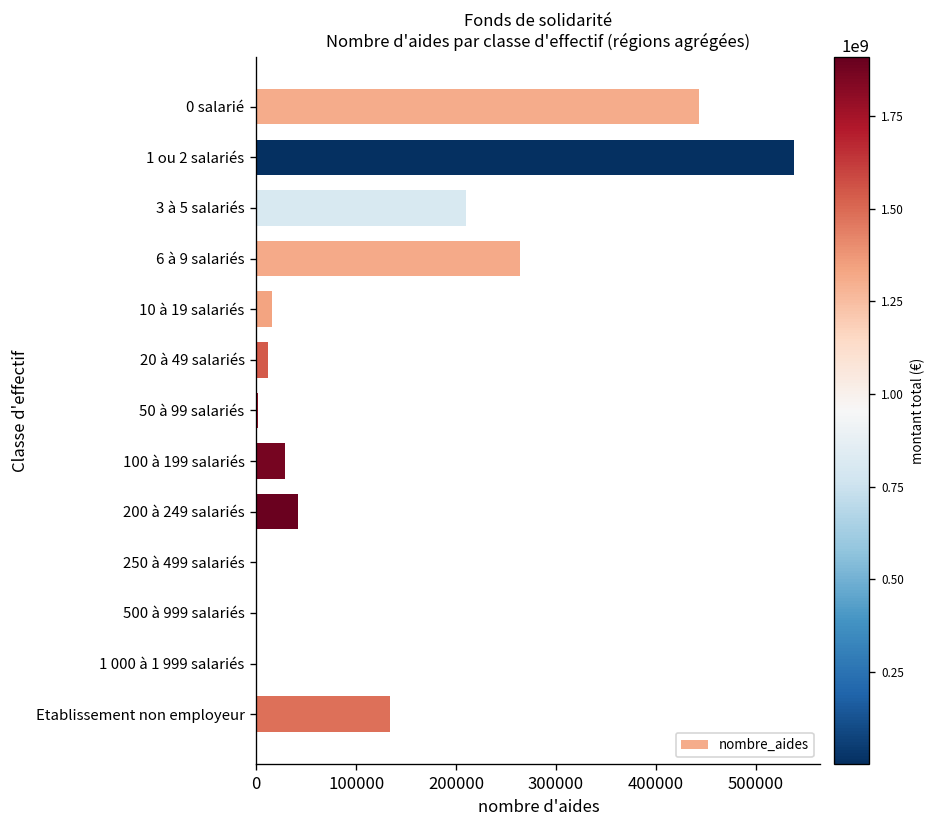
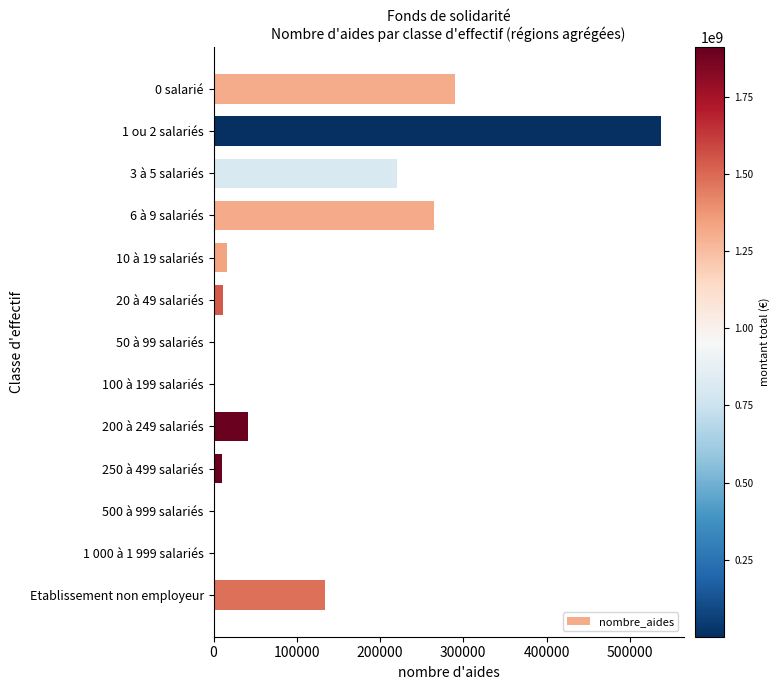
  {
-   "0 salarié": 440000,
+   "0 salarié": 290000,
    "1 ou 2 salariés": 540000,
-   "3 à 5 salariés": 210000,
+   "3 à 5 salariés": 220000,
    "6 à 9 salariés": 260000,
    "10 à 19 salariés": 20000,
    "20 à 49 salariés": 10000,
-   "100 à 199 salariés": 30000,
+   "100 à 199 salariés": 0,
    "200 à 249 salariés": 40000,
-   "250 à 499 salariés": 0,
+   "250 à 499 salariés": 10000,
    "Etablissement non employeur": 130000
  }
